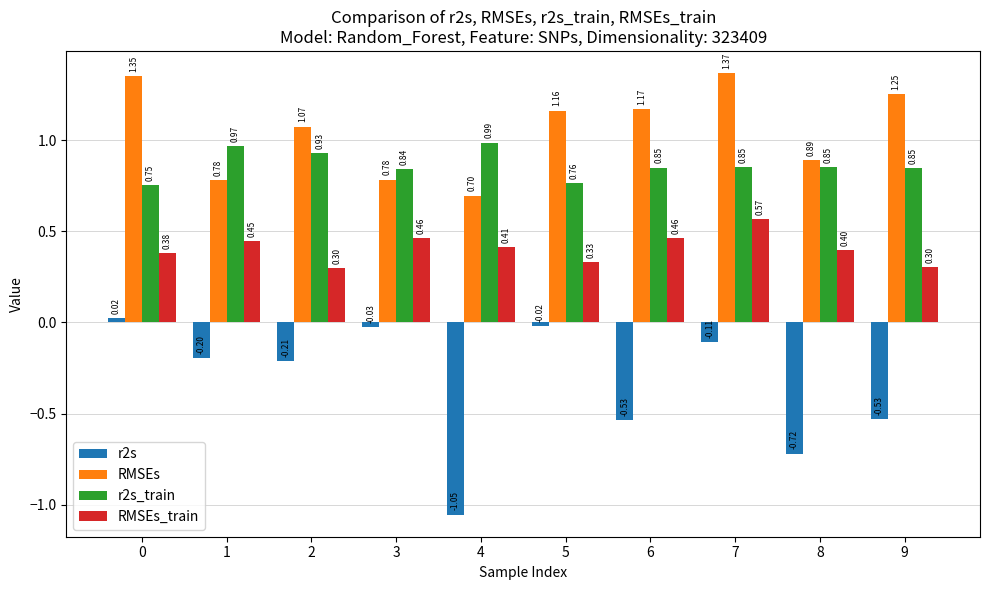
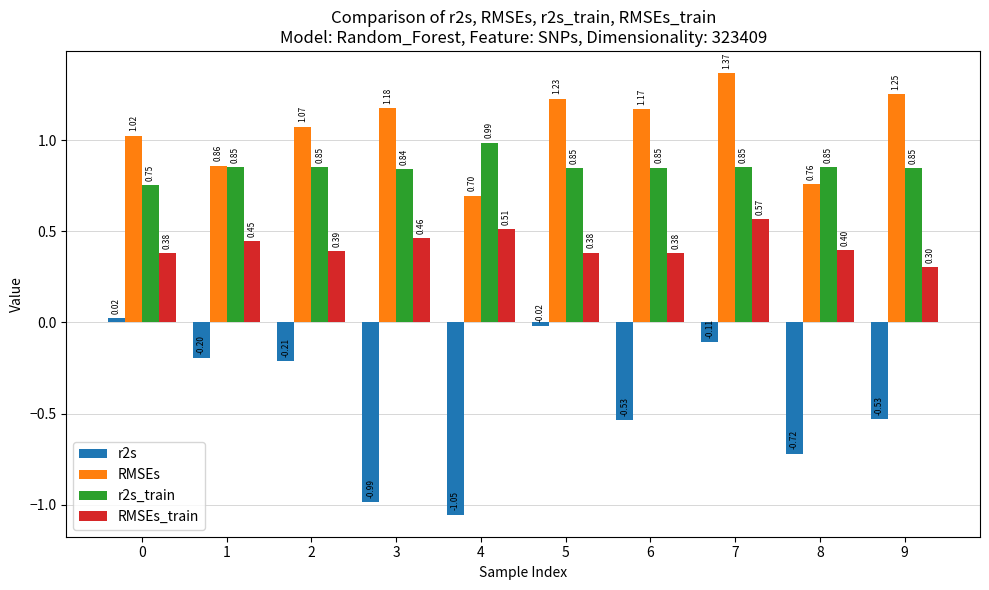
  {
    "r2s": {
      "0": 0.02,
      "1": -0.20,
      "2": -0.21,
-     "3": -0.03,
+     "3": -0.99,
      "4": -1.05,
      "5": -0.02,
      "6": -0.53,
      "7": -0.11,
      "8": -0.72,
      "9": -0.53
    },
    "RMSEs": {
-     "0": 1.35,
-     "1": 0.78,
+     "0": 1.02,
+     "1": 0.86,
      "2": 1.07,
-     "3": 0.78,
+     "3": 1.18,
      "4": 0.70,
-     "5": 1.16,
+     "5": 1.23,
      "6": 1.17,
      "7": 1.37,
-     "8": 0.89,
+     "8": 0.76,
      "9": 1.25
    },
    "r2s_train": {
      "0": 0.75,
-     "1": 0.97,
-     "2": 0.93,
+     "1": 0.85,
+     "2": 0.85,
      "3": 0.84,
      "4": 0.99,
-     "5": 0.76,
+     "5": 0.85,
      "6": 0.85,
      "7": 0.85,
      "8": 0.85,
      "9": 0.85
    },
    "RMSEs_train": {
      "0": 0.38,
      "1": 0.45,
-     "2": 0.30,
+     "2": 0.39,
      "3": 0.46,
-     "4": 0.41,
-     "5": 0.33,
-     "6": 0.46,
+     "4": 0.51,
+     "5": 0.38,
+     "6": 0.38,
      "7": 0.57,
      "8": 0.40,
      "9": 0.30
    }
  }
